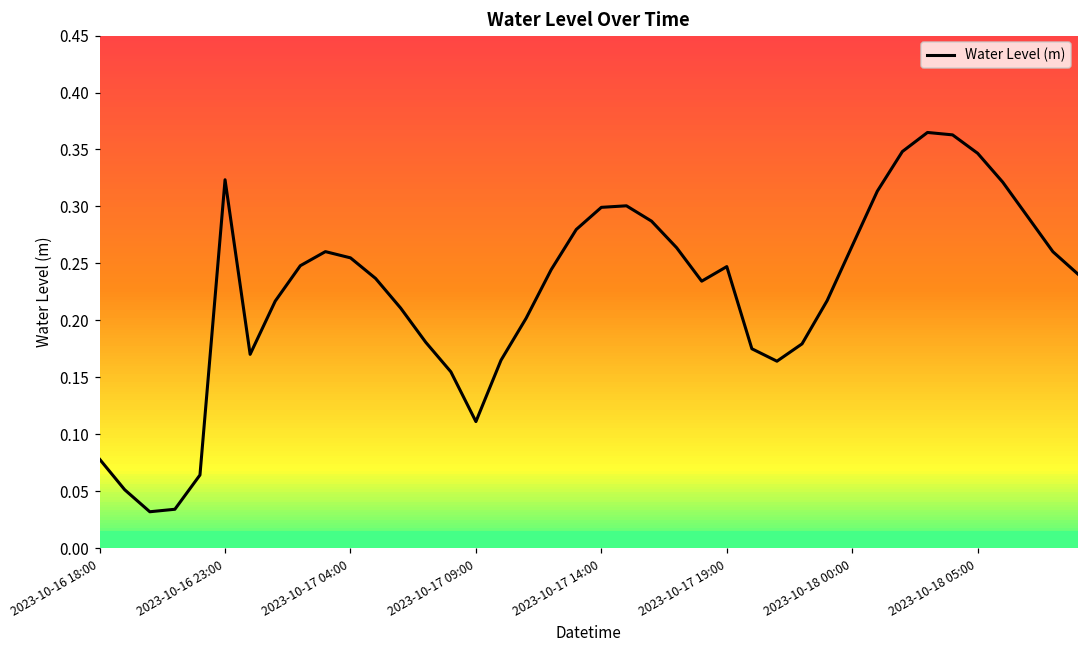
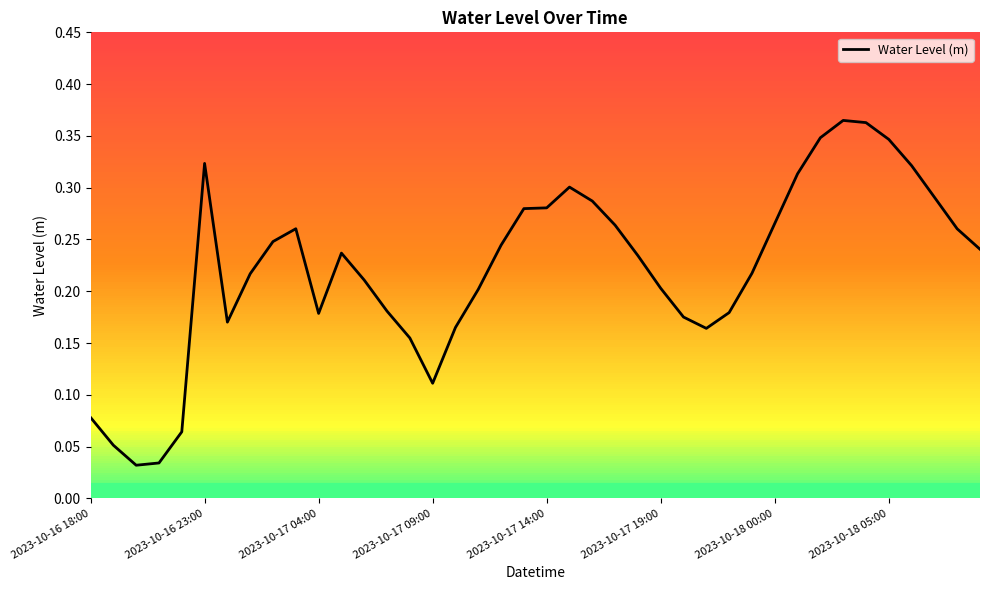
  {
    "Water Level (m)": {
      "2023-10-16 23:00": 0.323,
-     "2023-10-17 04:00": 0.255,
+     "2023-10-17 04:00": 0.179,
      "2023-10-17 09:00": 0.111,
-     "2023-10-17 14:00": 0.299,
-     "2023-10-17 19:00": 0.247,
+     "2023-10-17 14:00": 0.281,
+     "2023-10-17 19:00": 0.203,
      "2023-10-18 00:00": 0.265,
      "2023-10-18 05:00": 0.347
    }
  }
